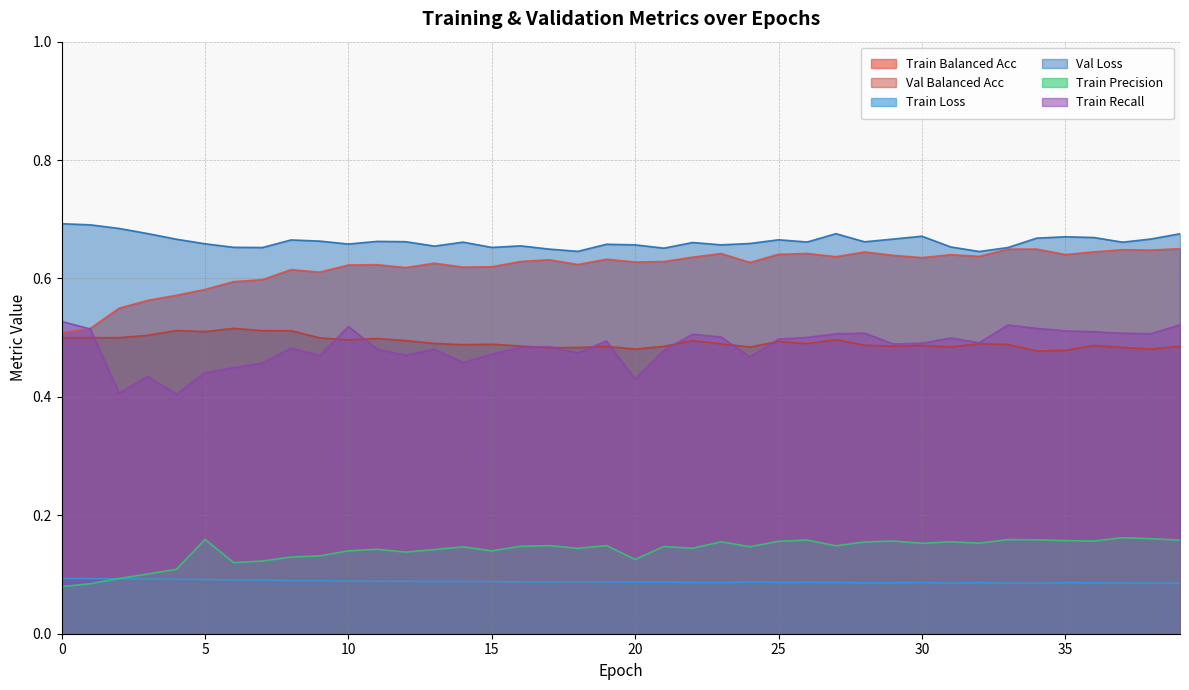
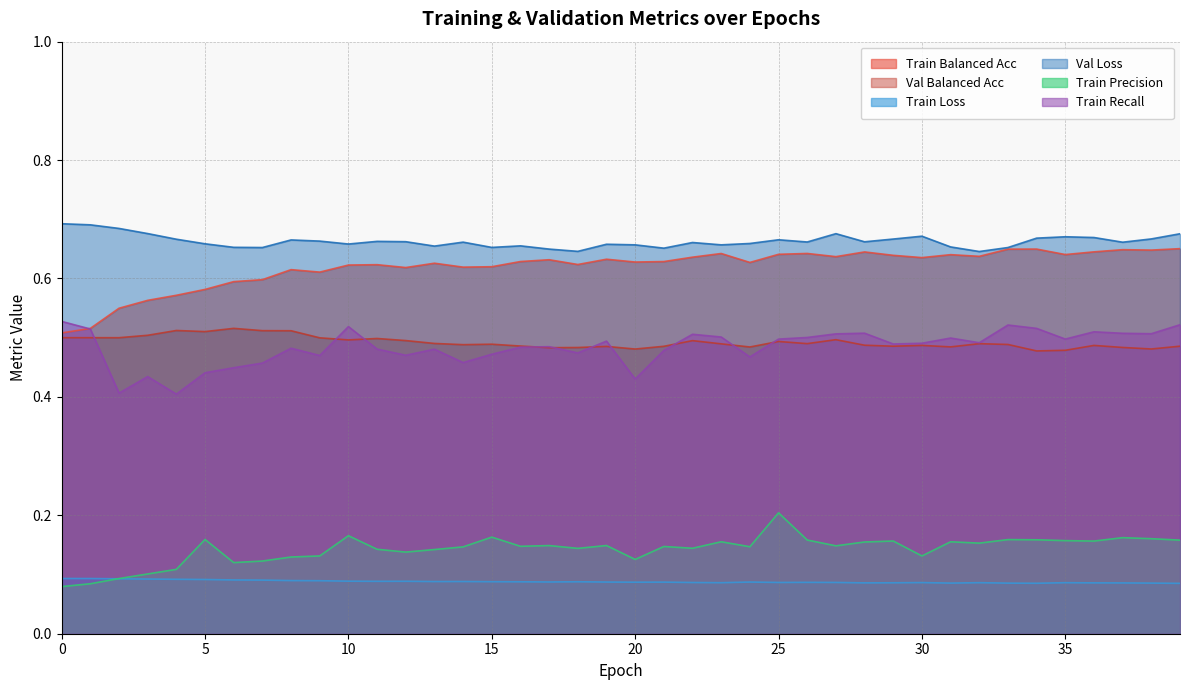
  {
    "Train Precision": {
      "0": 0.08,
      "5": 0.16,
-     "10": 0.14,
-     "15": 0.14,
+     "10": 0.17,
+     "15": 0.16,
      "20": 0.13,
-     "25": 0.16,
-     "30": 0.15,
+     "25": 0.20,
+     "30": 0.13,
      "35": 0.16
    },
    "Train Recall": {
      "0": 0.53,
      "5": 0.44,
      "10": 0.52,
      "15": 0.47,
      "20": 0.43,
-     "35": 0.51
+     "35": 0.50
    }
  }
